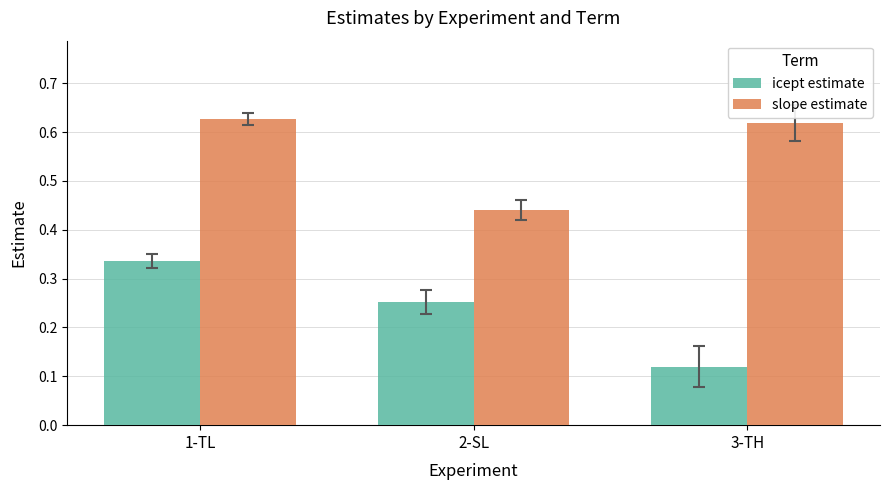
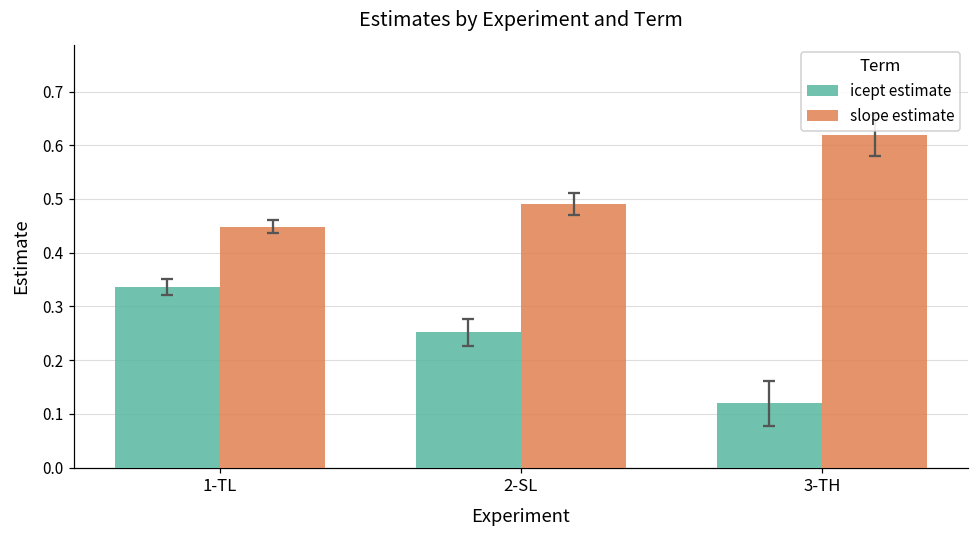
  {
    "icept estimate": {
      "1-TL": 0.34,
      "2-SL": 0.25,
      "3-TH": 0.12
    },
    "slope estimate": {
-     "1-TL": 0.63,
-     "2-SL": 0.44,
+     "1-TL": 0.45,
+     "2-SL": 0.49,
      "3-TH": 0.62
    }
  }
